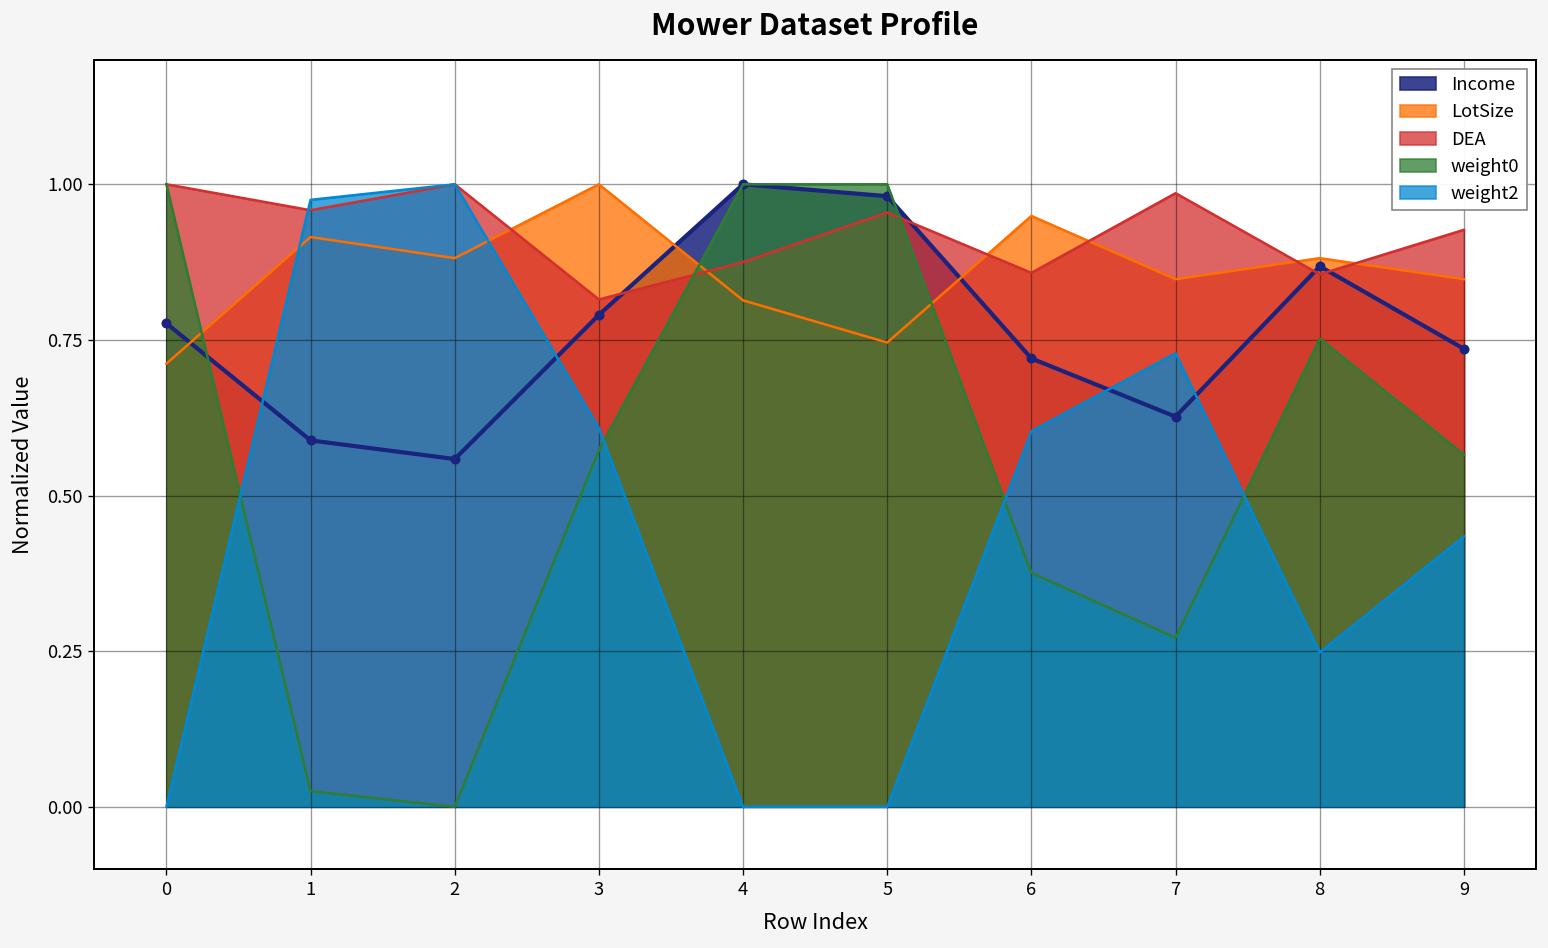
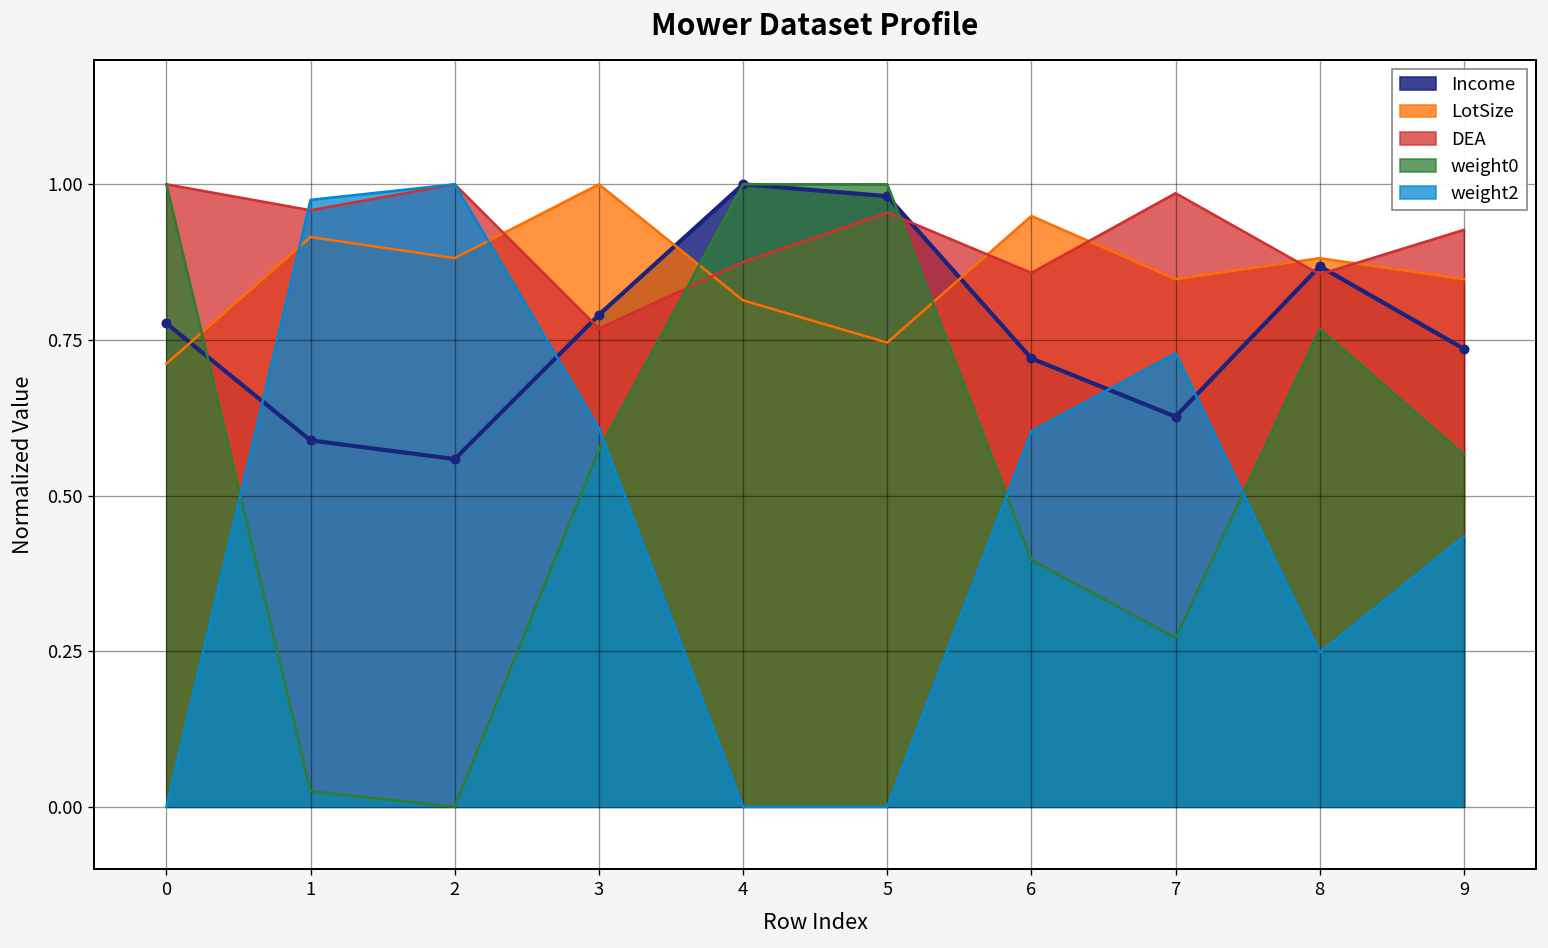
  {
    "Income": {
      "0": 0.78,
      "1": 0.59,
      "2": 0.56,
      "3": 0.79,
      "5": 0.98,
      "6": 0.72,
      "7": 0.63,
      "8": 0.87,
      "9": 0.74
    },
    "LotSize": {
      "0": 0.71,
      "1": 0.92,
      "2": 0.88,
      "3": 1.00,
      "4": 0.81,
      "5": 0.75,
      "6": 0.95,
      "7": 0.85,
      "8": 0.88,
      "9": 0.85
    },
    "DEA": {
      "1": 0.96,
-     "3": 0.81,
+     "3": 0.77,
      "4": 0.88,
      "5": 0.95,
      "6": 0.86,
      "7": 0.99,
      "8": 0.86,
      "9": 0.93
    },
    "weight0": {
      "1": 0.02,
      "2": 0.00,
      "3": 0.57,
      "5": 1.00,
-     "6": 0.38,
+     "6": 0.40,
      "7": 0.27,
-     "8": 0.75,
+     "8": 0.77,
      "9": 0.57
    },
    "weight2": {
      "0": 0.00,
      "1": 0.98,
      "3": 0.61,
      "4": 0.00,
      "5": 0.00,
      "6": 0.60,
      "7": 0.73,
      "8": 0.25,
      "9": 0.43
    }
  }
